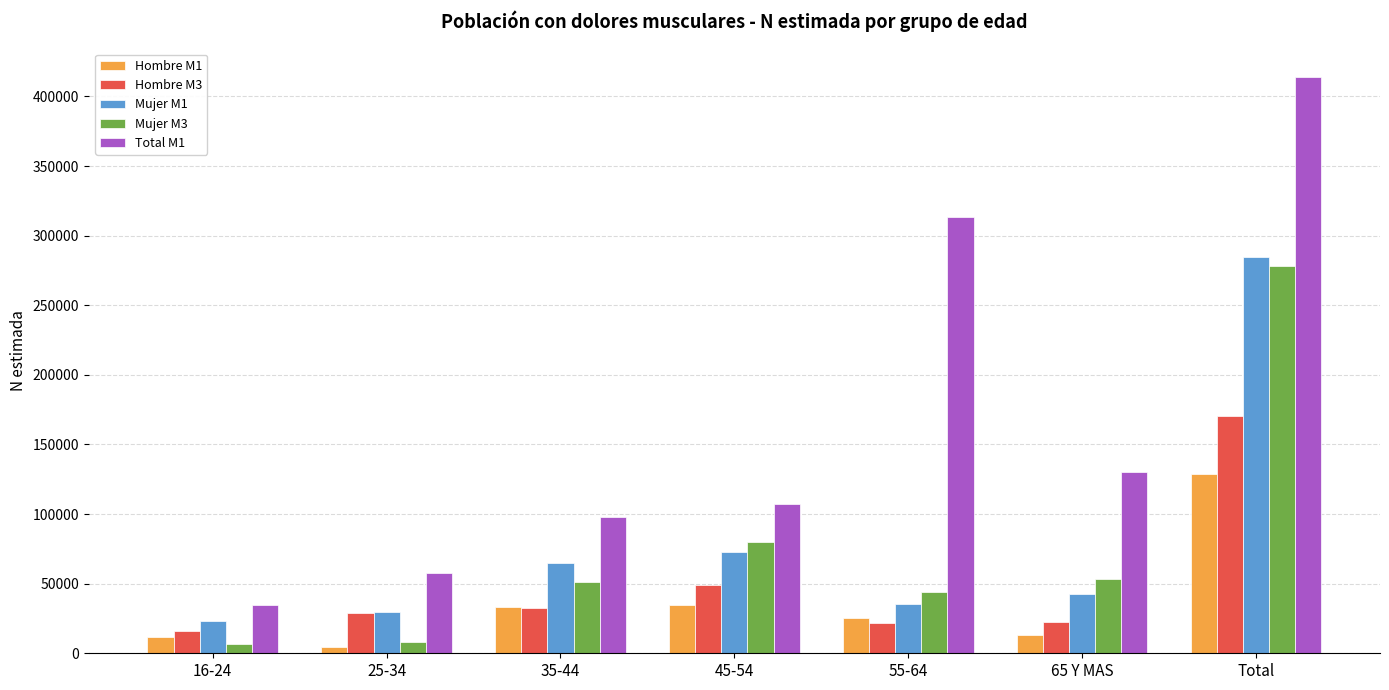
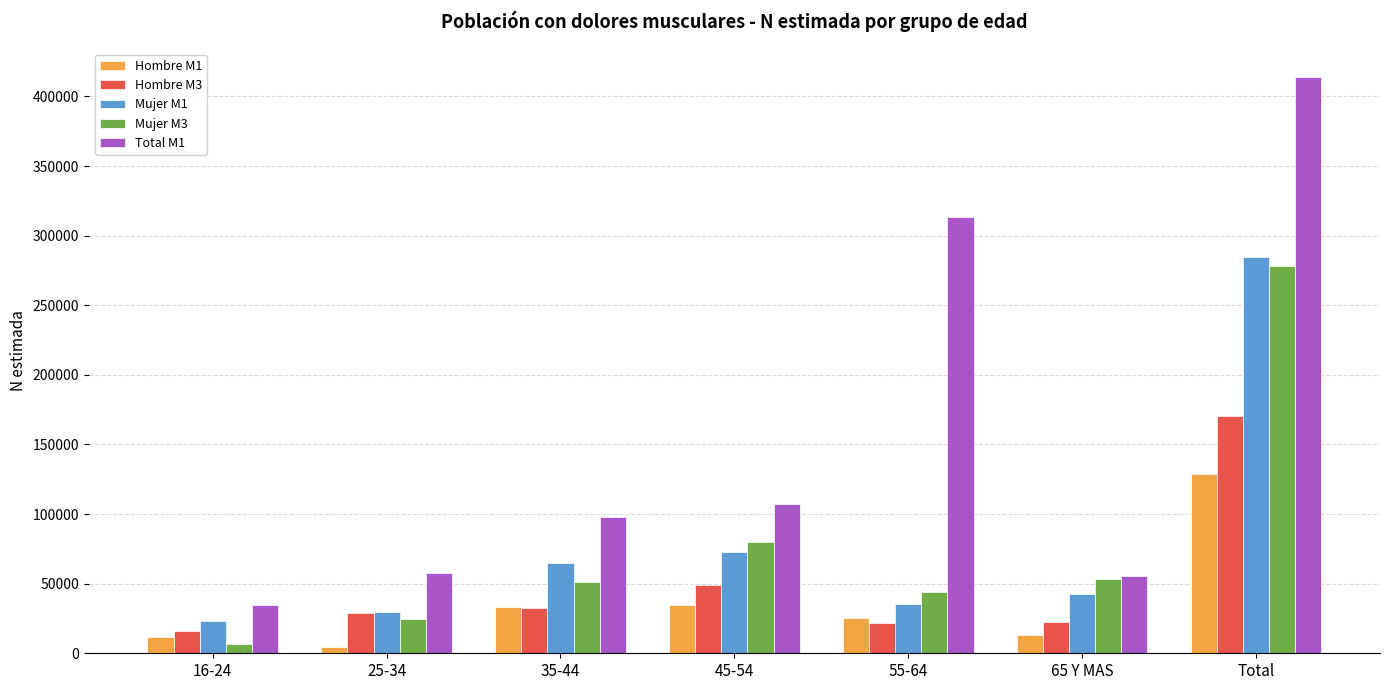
  {
    "Hombre M1": {
      "16-24": 12000,
      "25-34": 5000,
      "35-44": 33000,
      "45-54": 34000,
      "55-64": 25000,
      "65 Y MAS": 13000,
      "Total": 129000
    },
    "Hombre M3": {
      "16-24": 16000,
      "25-34": 29000,
      "35-44": 32000,
      "45-54": 49000,
      "55-64": 22000,
      "65 Y MAS": 23000,
      "Total": 171000
    },
    "Mujer M1": {
      "16-24": 23000,
      "25-34": 30000,
      "35-44": 65000,
      "45-54": 73000,
      "55-64": 35000,
      "65 Y MAS": 43000,
      "Total": 285000
    },
    "Mujer M3": {
      "16-24": 7000,
-     "25-34": 8000,
+     "25-34": 25000,
      "35-44": 51000,
      "45-54": 80000,
      "55-64": 44000,
      "65 Y MAS": 53000,
      "Total": 278000
    },
    "Total M1": {
      "16-24": 35000,
      "25-34": 58000,
      "35-44": 98000,
      "45-54": 107000,
      "55-64": 313000,
-     "65 Y MAS": 130000,
+     "65 Y MAS": 56000,
      "Total": 414000
    }
  }
